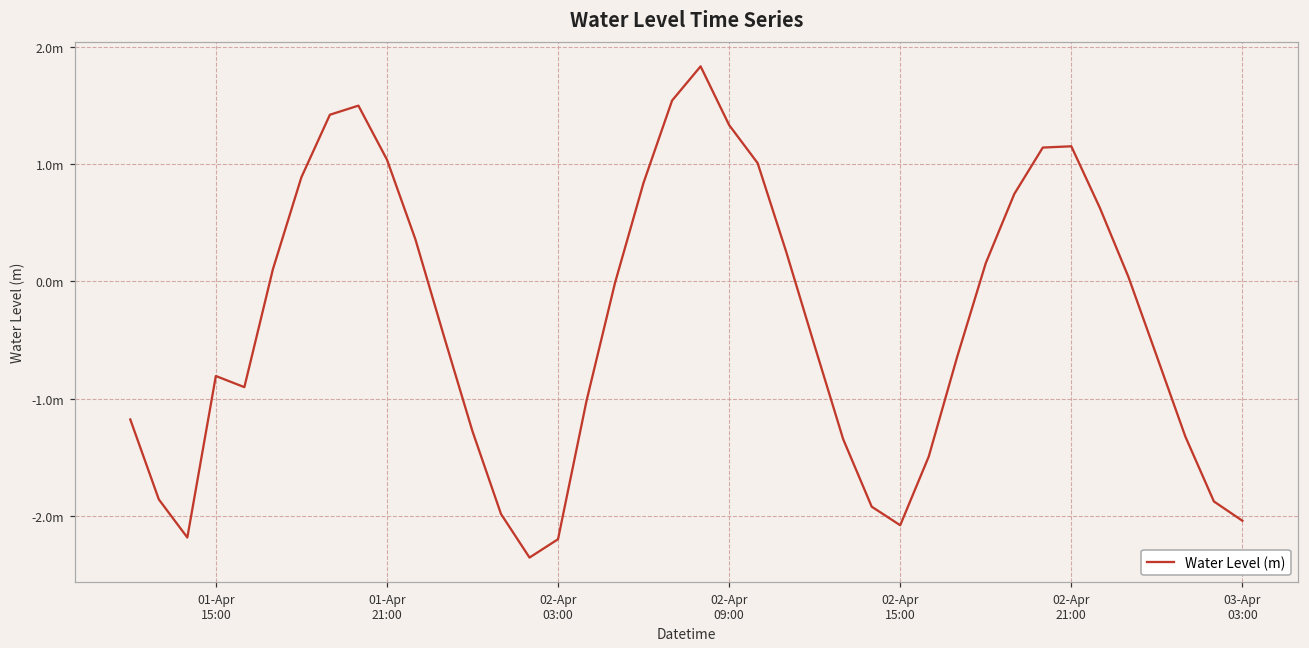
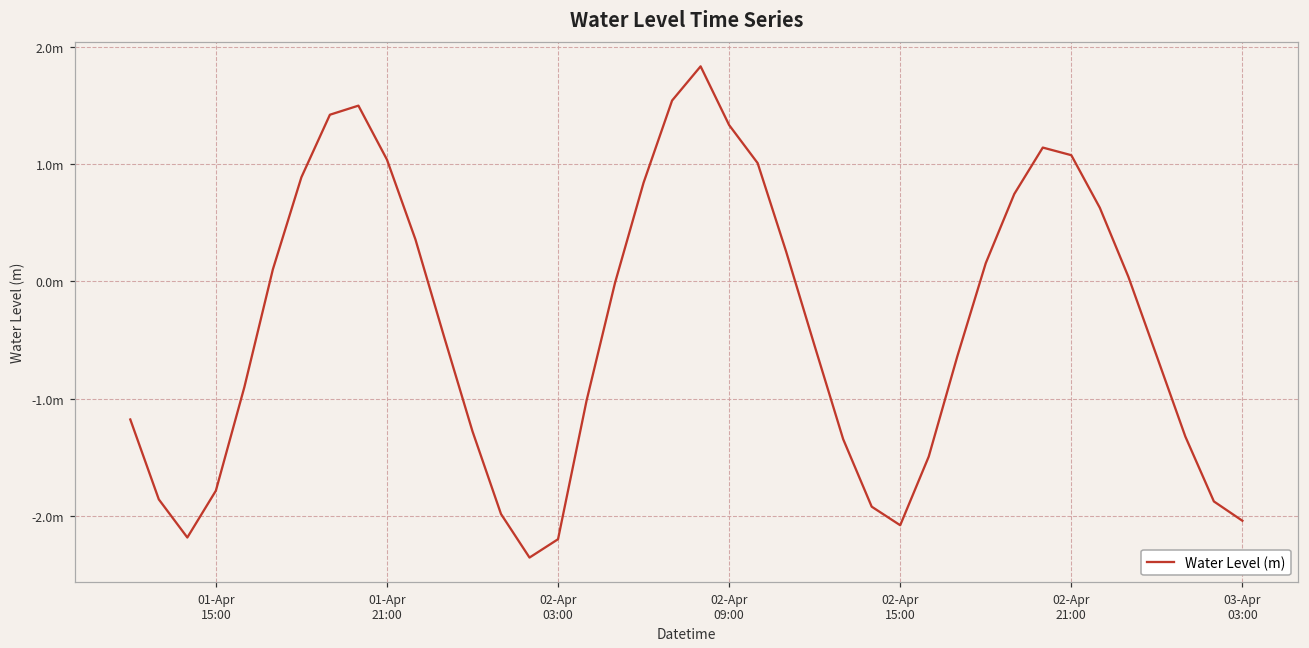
  {
-   "01-Apr 15:00": "-0.81m",
+   "01-Apr 15:00": "-1.78m",
    "01-Apr 21:00": "1.04m",
    "02-Apr 03:00": "-2.20m",
    "02-Apr 09:00": "1.33m",
    "02-Apr 15:00": "-2.08m",
-   "02-Apr 21:00": "1.15m",
+   "02-Apr 21:00": "1.07m",
    "03-Apr 03:00": "-2.04m"
  }
